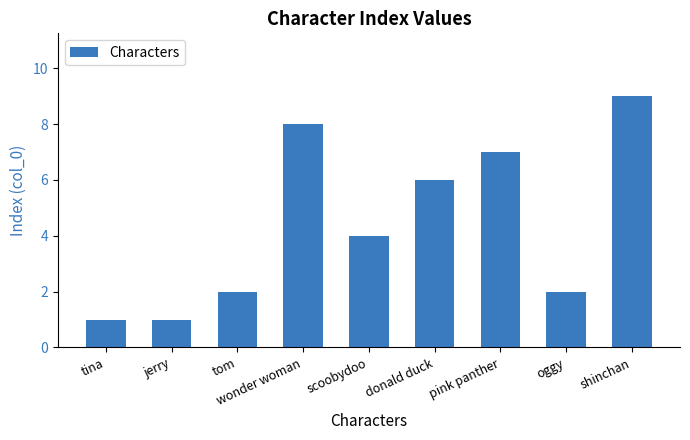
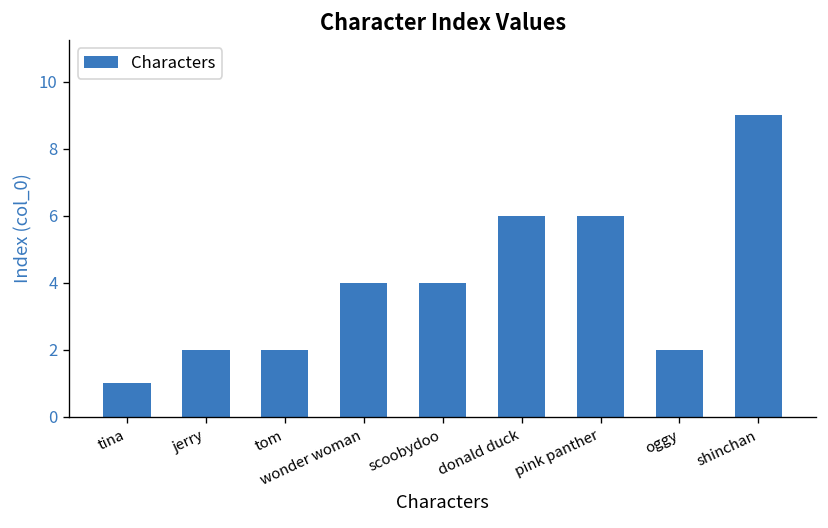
  {
    "tina": 1,
-   "jerry": 1,
+   "jerry": 2,
    "tom": 2,
-   "wonder woman": 8,
+   "wonder woman": 4,
    "scoobydoo": 4,
    "donald duck": 6,
-   "pink panther": 7,
+   "pink panther": 6,
    "oggy": 2,
    "shinchan": 9
  }
